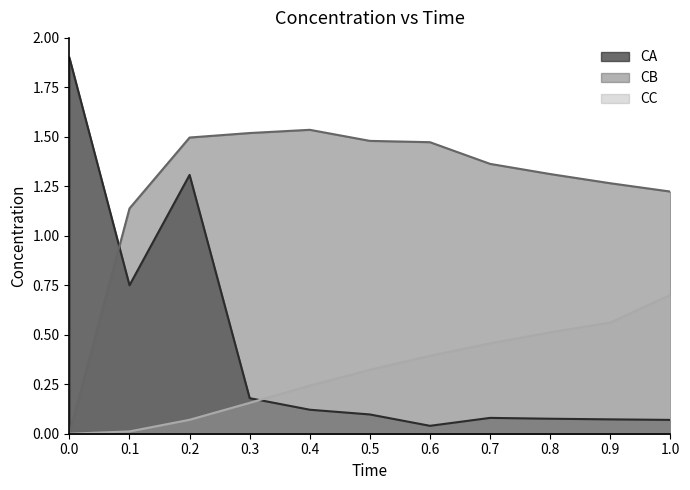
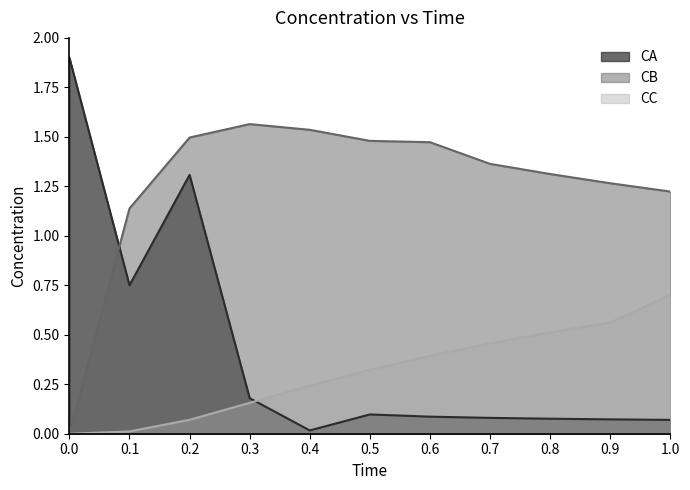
  {
    "CA": {
      "0.0": 1.90,
      "0.1": 0.75,
      "0.2": 1.31,
      "0.3": 0.18,
-     "0.4": 0.12,
+     "0.4": 0.02,
      "0.5": 0.10,
-     "0.6": 0.04,
+     "0.6": 0.09,
      "0.7": 0.08,
      "0.8": 0.08,
      "0.9": 0.07,
      "1.0": 0.07
    },
    "CB": {
      "0.1": 1.14,
      "0.2": 1.50,
-     "0.3": 1.52,
+     "0.3": 1.56,
      "0.4": 1.54,
      "0.5": 1.48,
      "0.6": 1.47,
      "0.7": 1.36,
      "0.8": 1.31,
      "0.9": 1.27,
      "1.0": 1.22
    },
    "CC": {
      "0.1": 0.01,
      "0.2": 0.07,
      "0.3": 0.16,
      "0.4": 0.24,
      "0.5": 0.32,
      "0.6": 0.39,
      "0.7": 0.46,
      "0.8": 0.51,
      "0.9": 0.56,
      "1.0": 0.70
    }
  }
